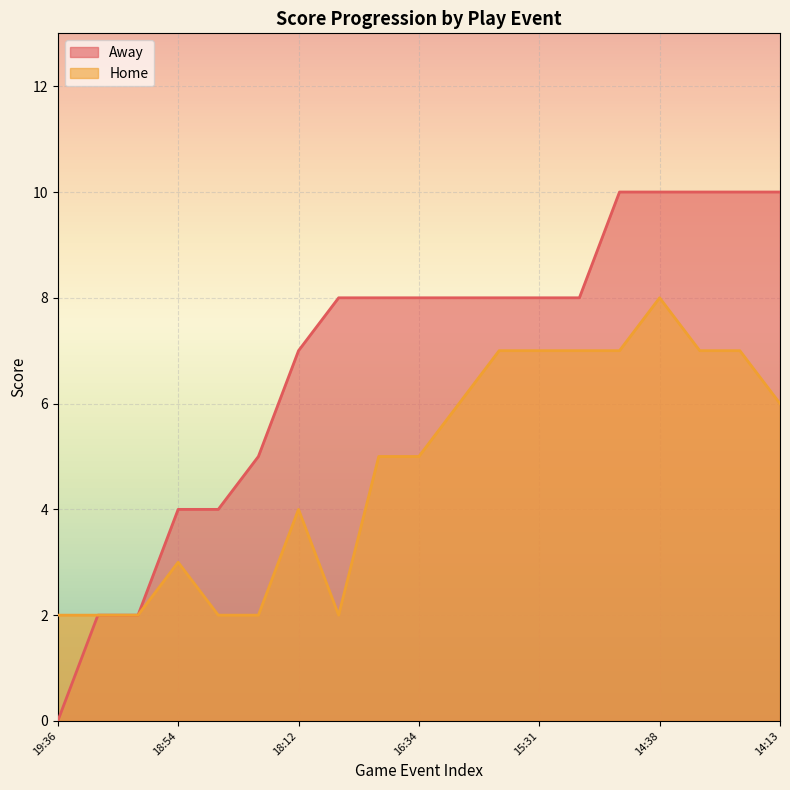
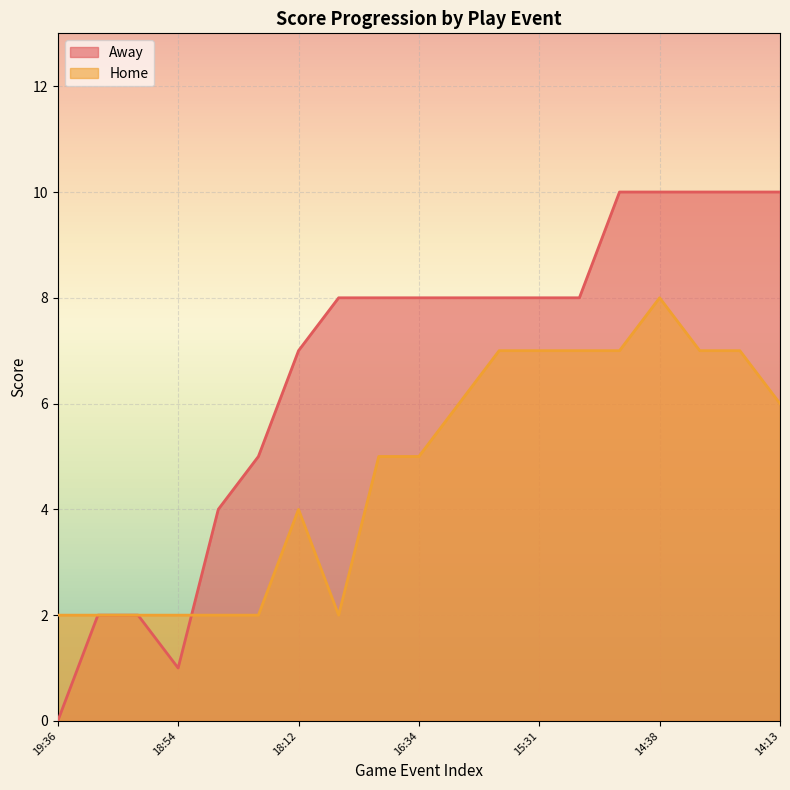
  {
    "Away": {
      "19:36": 0,
-     "18:54": 4,
+     "18:54": 1,
      "18:12": 7,
      "16:34": 8,
      "14:38": 10,
      "14:13": 10
    },
    "Home": {
      "19:36": 2,
-     "18:54": 3,
+     "18:54": 2,
      "18:12": 4,
      "16:34": 5,
      "14:38": 8,
      "14:13": 6
    }
  }
